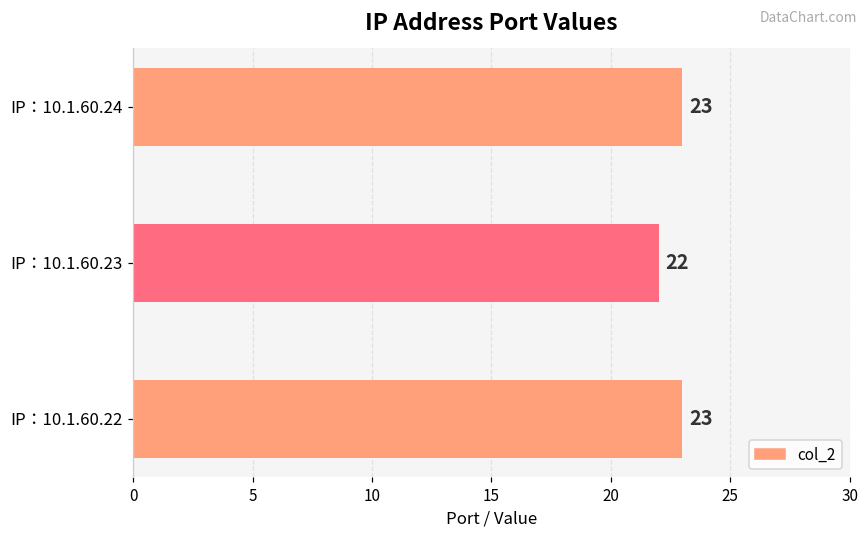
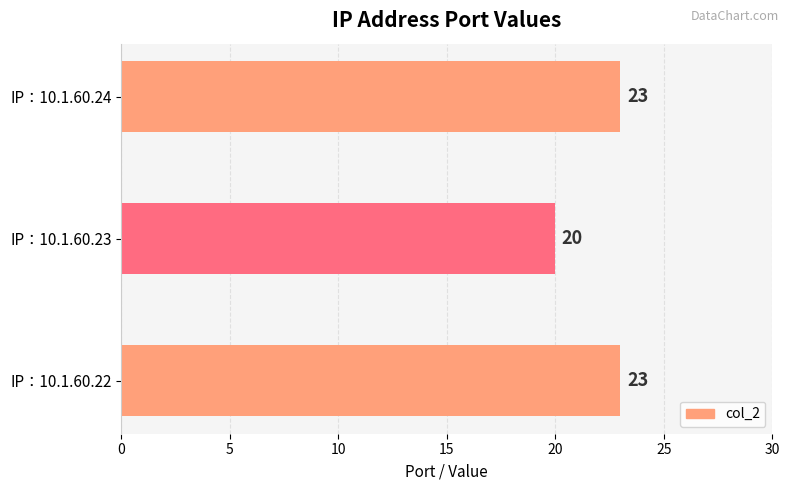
  {
    "IP：10.1.60.24": 23,
-   "IP：10.1.60.23": 22,
+   "IP：10.1.60.23": 20,
    "IP：10.1.60.22": 23
  }
